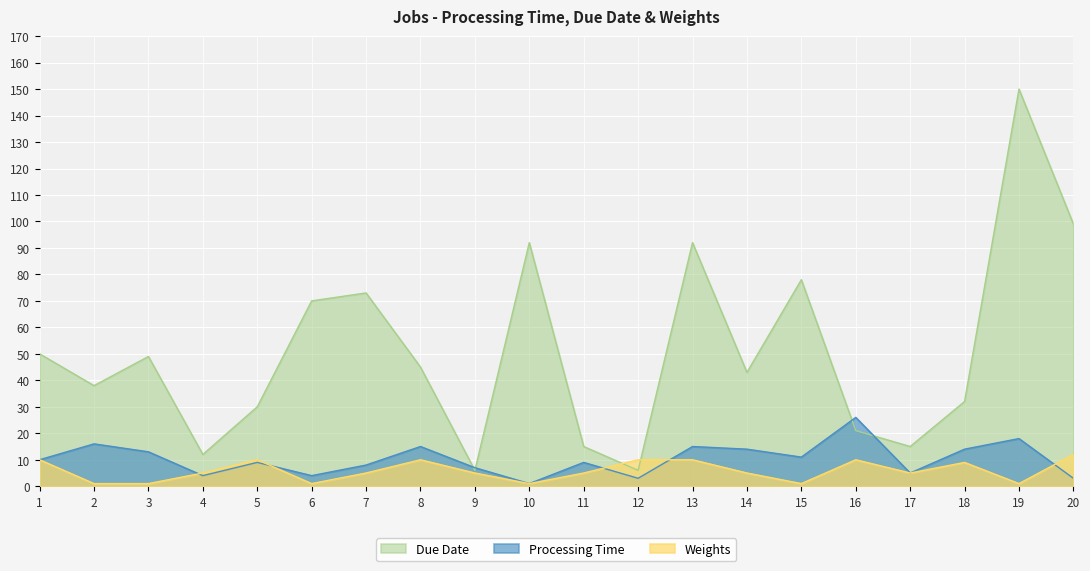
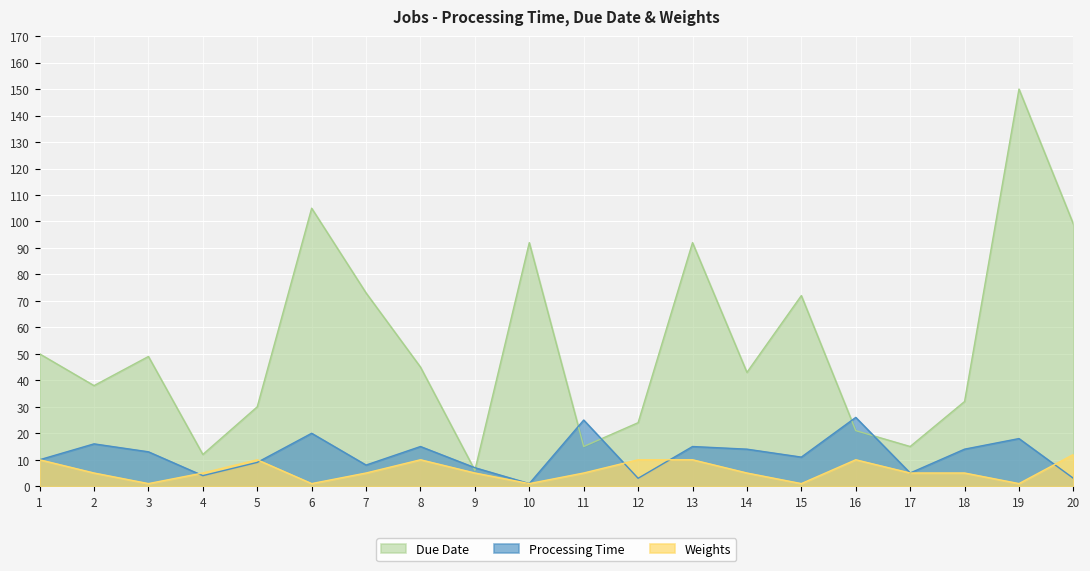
  {
    "Due Date": {
      "1": 50,
      "2": 38,
      "3": 49,
      "4": 12,
      "5": 30,
-     "6": 70,
+     "6": 105,
      "7": 73,
      "8": 45,
      "9": 6,
      "10": 92,
      "11": 15,
-     "12": 6,
+     "12": 24,
      "13": 92,
      "14": 43,
-     "15": 78,
+     "15": 72,
      "16": 21,
      "17": 15,
      "18": 32,
      "19": 150,
      "20": 99
    },
    "Processing Time": {
      "2": 16,
      "3": 13,
      "4": 4,
      "5": 9,
-     "6": 4,
+     "6": 20,
      "7": 8,
      "8": 15,
      "9": 7,
-     "11": 9,
+     "11": 25,
      "12": 3,
      "13": 15,
      "14": 14,
      "15": 11,
      "16": 26,
      "18": 14,
      "19": 18,
      "20": 3
    },
    "Weights": {
-     "2": 1,
+     "2": 5,
      "3": 1,
      "4": 5,
      "5": 10,
      "6": 1,
      "7": 5,
      "8": 10,
      "9": 5,
      "11": 5,
      "12": 10,
      "13": 10,
      "14": 5,
      "15": 1,
      "16": 10,
-     "18": 9,
+     "18": 5,
      "19": 1,
      "20": 12
    }
  }
